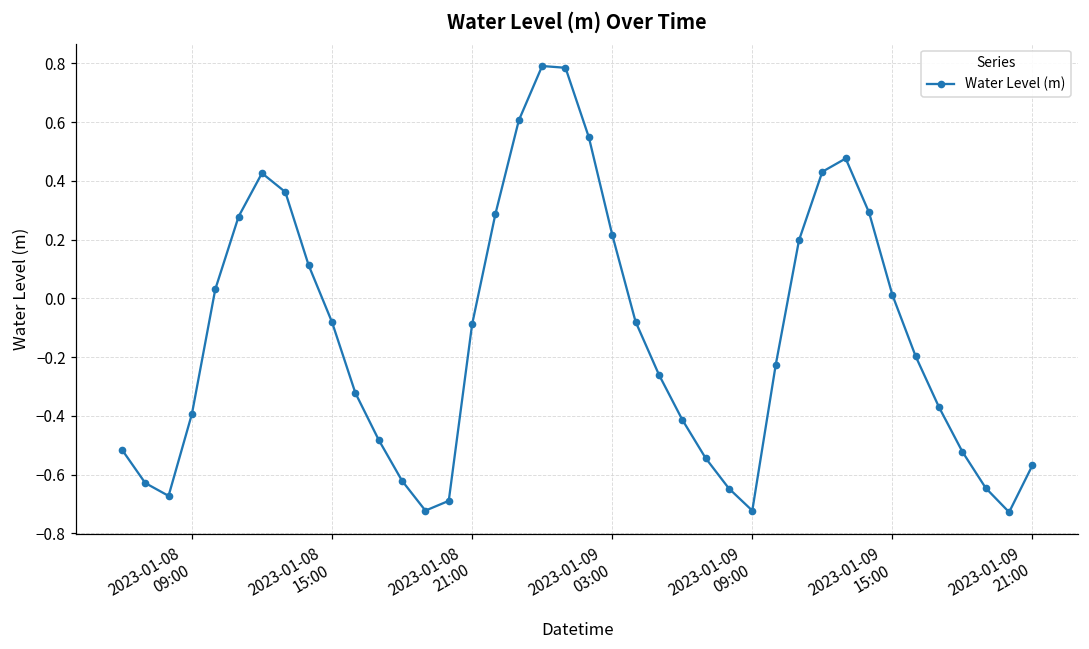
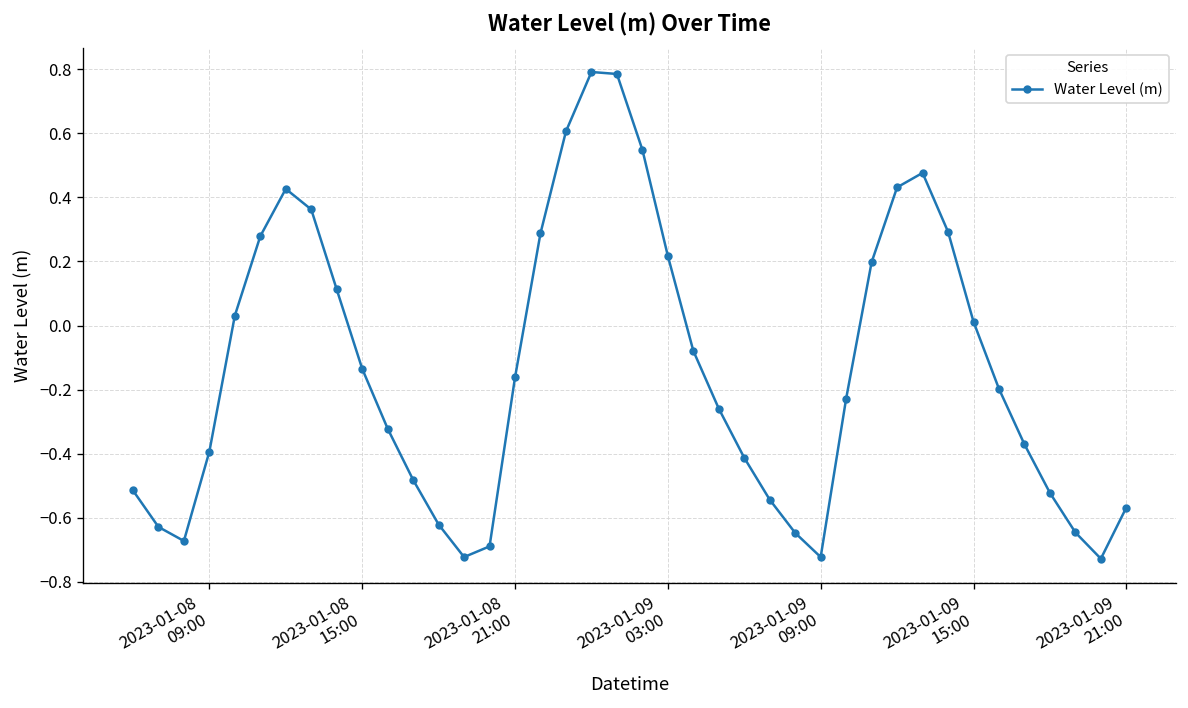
  {
    "2023-01-08 09:00": -0.39,
-   "2023-01-08 15:00": -0.08,
-   "2023-01-08 21:00": -0.09,
+   "2023-01-08 15:00": -0.13,
+   "2023-01-08 21:00": -0.16,
    "2023-01-09 03:00": 0.22,
    "2023-01-09 09:00": -0.72,
    "2023-01-09 15:00": 0.01,
    "2023-01-09 21:00": -0.57
  }
